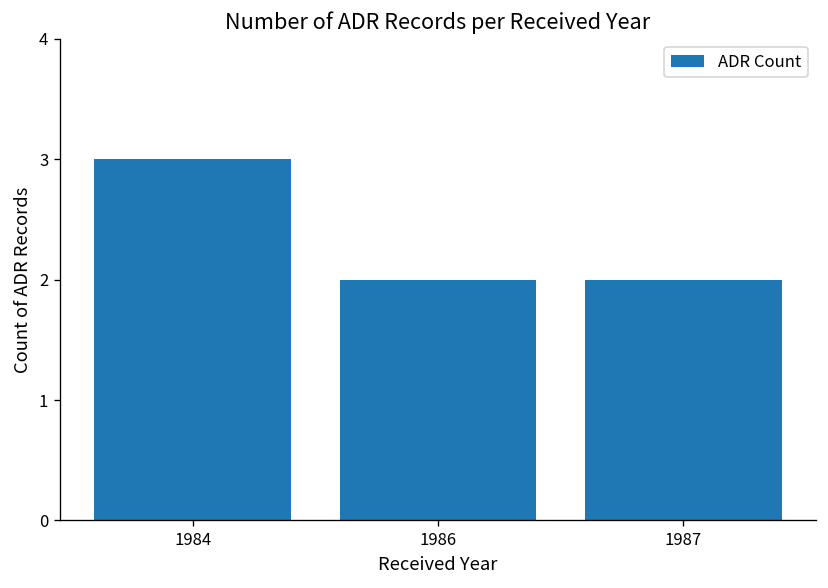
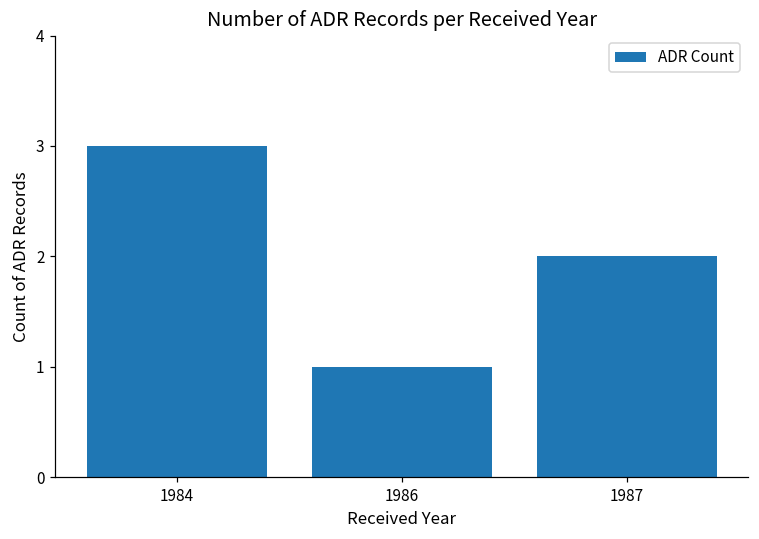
  {
    "1984": 3,
-   "1986": 2,
+   "1986": 1,
    "1987": 2
  }
